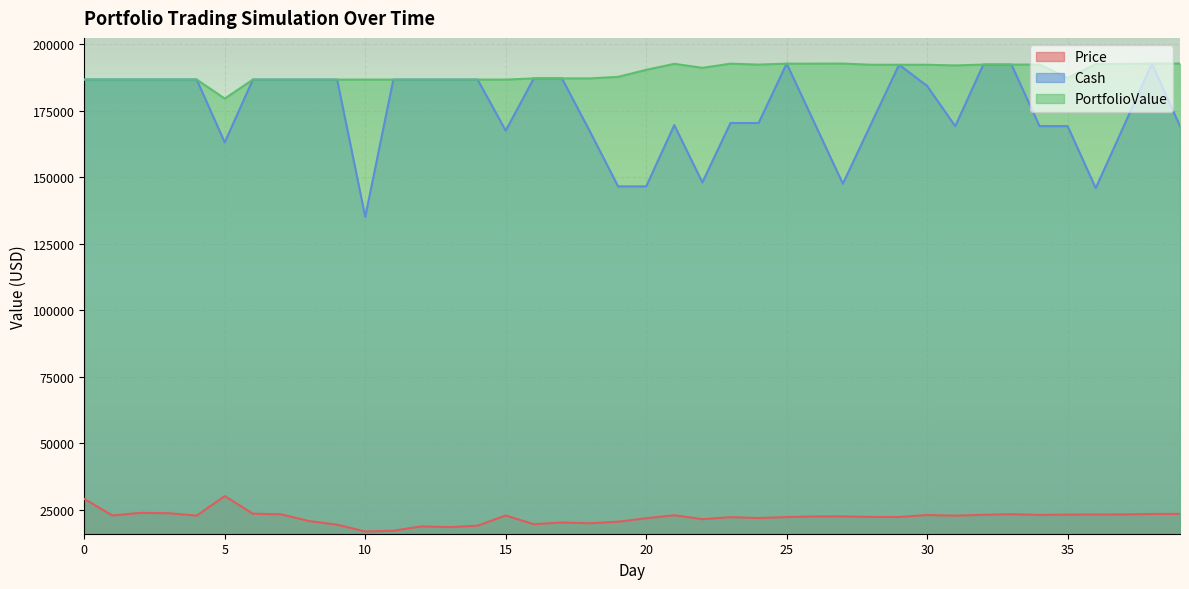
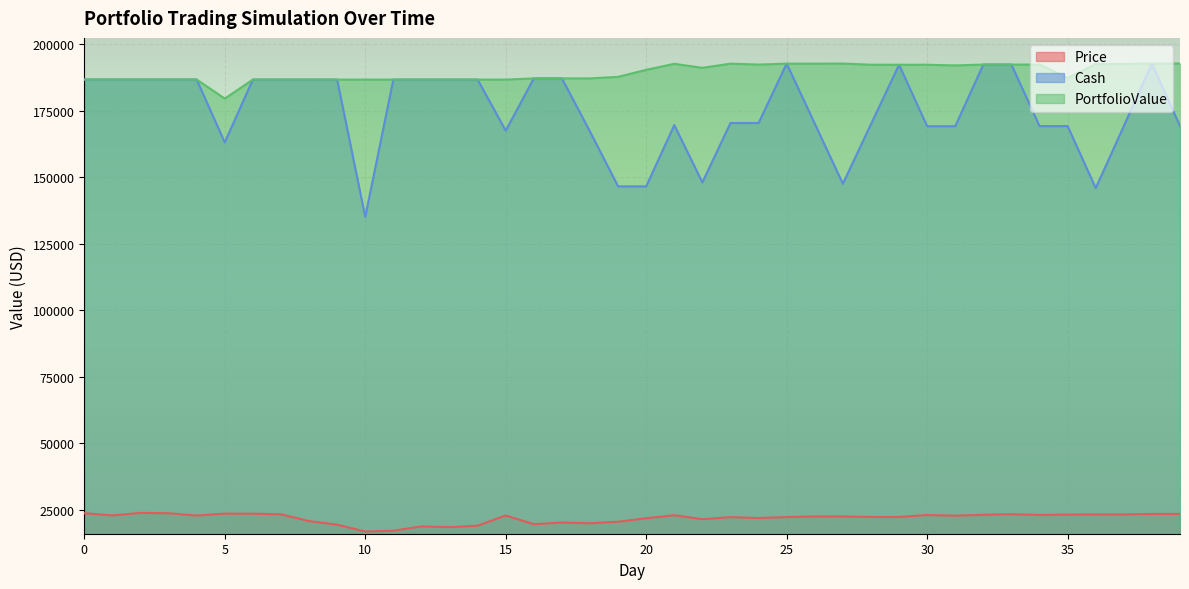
  {
    "Price": {
-     "0": 29000,
-     "5": 30000,
+     "0": 24000,
+     "5": 24000,
      "10": 17000,
      "15": 23000,
      "20": 22000,
      "25": 22000,
      "30": 23000,
      "35": 23000
    },
    "Cash": {
      "5": 163000,
      "10": 135000,
      "15": 168000,
      "20": 147000,
-     "30": 184000,
+     "30": 169000,
      "35": 169000
    },
    "PortfolioValue": {
      "5": 180000,
      "10": 187000,
      "15": 187000,
      "20": 190000,
      "30": 192000
    }
  }
